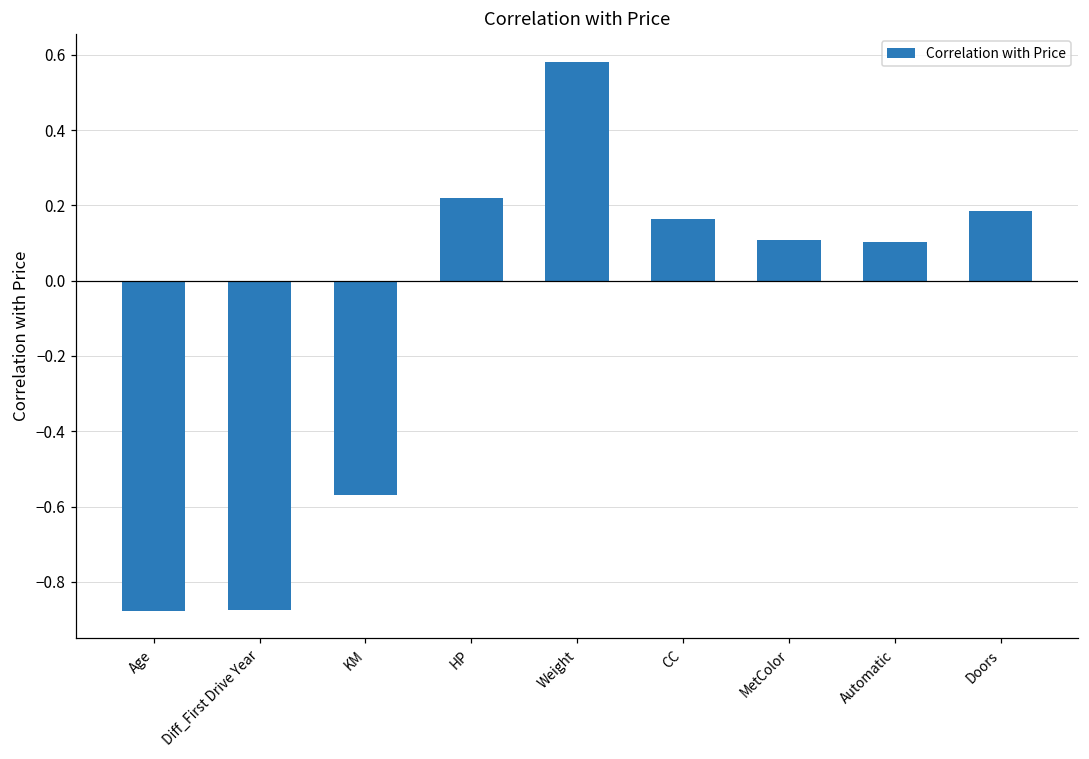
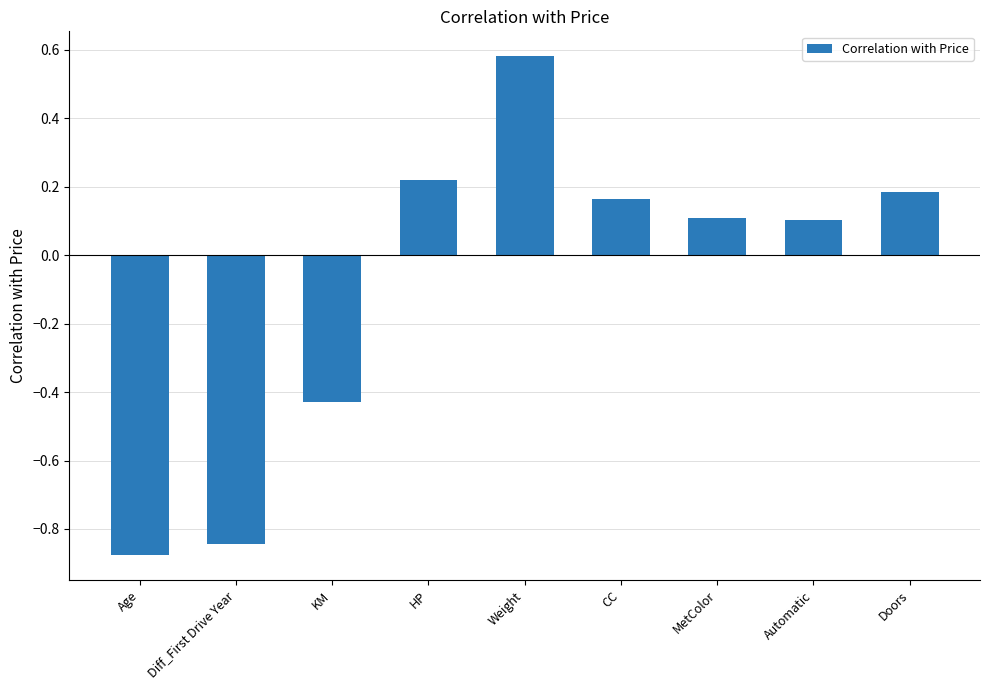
  {
    "Age": -0.88,
-   "Diff_First Drive Year": -0.87,
-   "KM": -0.57,
+   "Diff_First Drive Year": -0.85,
+   "KM": -0.43,
    "HP": 0.22,
    "Weight": 0.58,
    "CC": 0.17,
    "MetColor": 0.11,
    "Automatic": 0.10,
    "Doors": 0.19
  }
